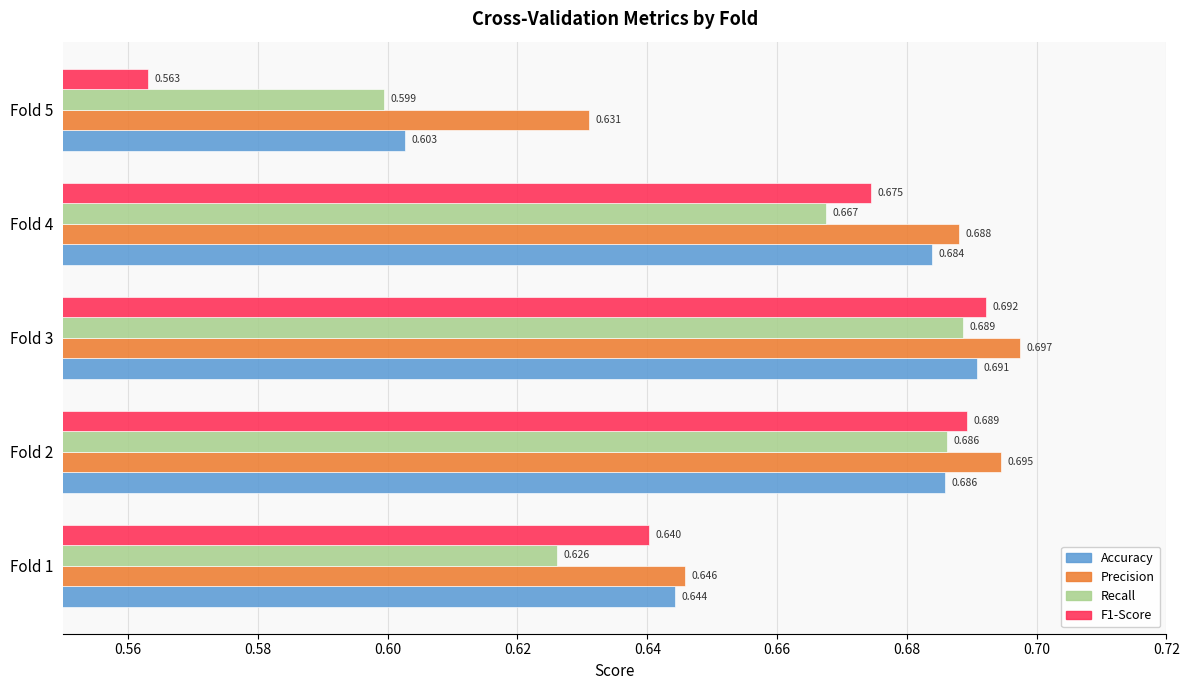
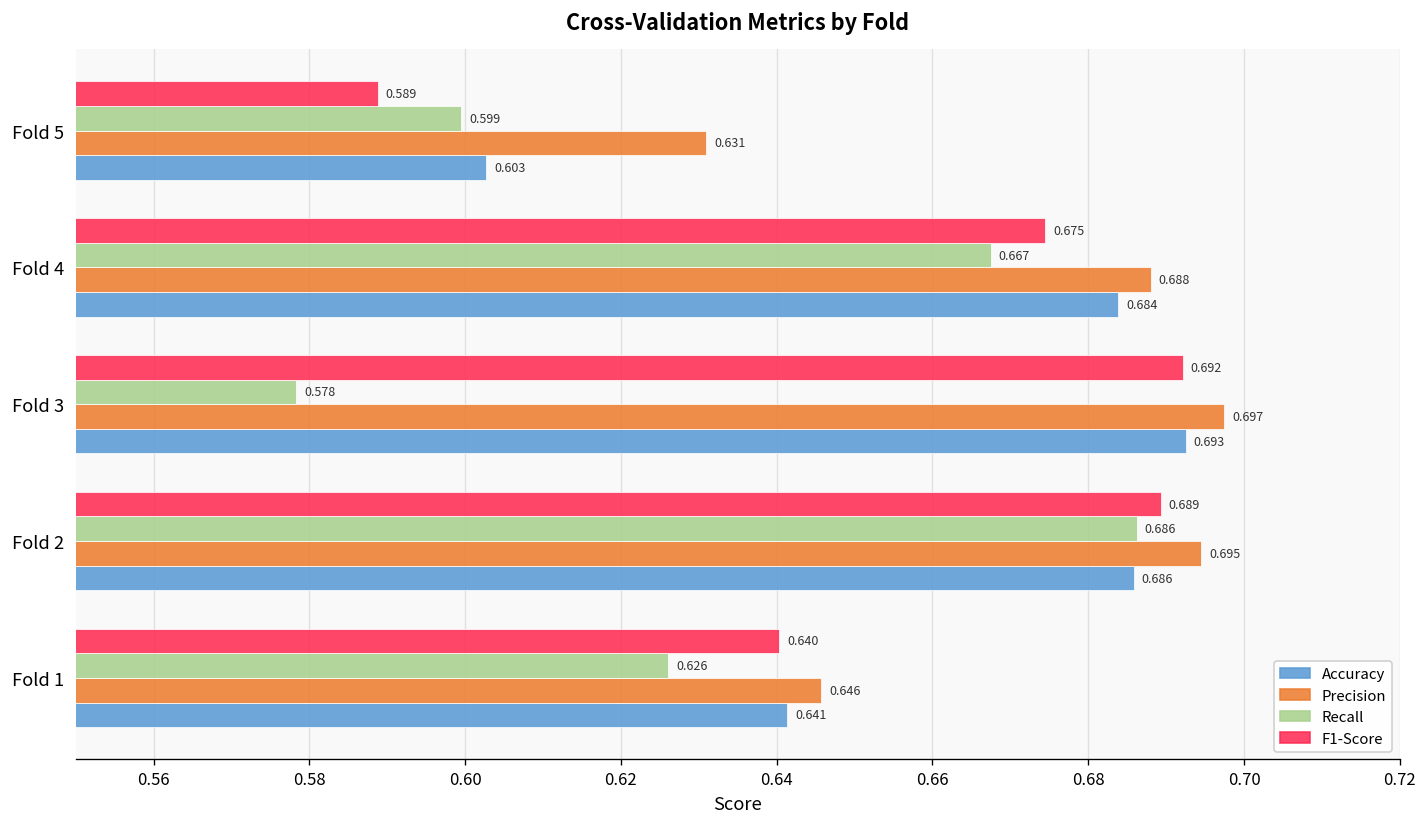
  {
    "Accuracy": {
      "Fold 5": 0.603,
      "Fold 4": 0.684,
-     "Fold 3": 0.691,
+     "Fold 3": 0.693,
      "Fold 2": 0.686,
-     "Fold 1": 0.644
+     "Fold 1": 0.641
    },
    "Precision": {
      "Fold 5": 0.631,
      "Fold 4": 0.688,
      "Fold 3": 0.697,
      "Fold 2": 0.695,
      "Fold 1": 0.646
    },
    "Recall": {
      "Fold 5": 0.599,
      "Fold 4": 0.667,
-     "Fold 3": 0.689,
+     "Fold 3": 0.578,
      "Fold 2": 0.686,
      "Fold 1": 0.626
    },
    "F1-Score": {
-     "Fold 5": 0.563,
+     "Fold 5": 0.589,
      "Fold 4": 0.675,
      "Fold 3": 0.692,
      "Fold 2": 0.689,
      "Fold 1": 0.640
    }
  }
